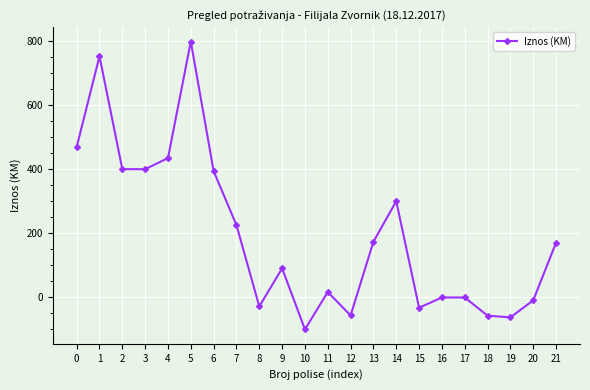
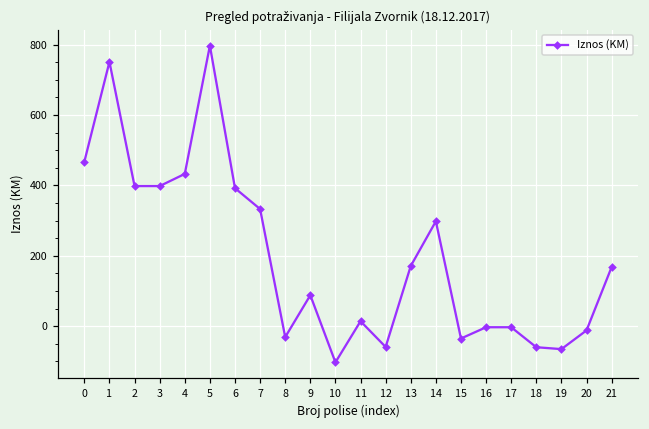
  {
    "0": 470,
    "1": 750,
    "2": 400,
    "3": 400,
    "4": 430,
    "5": 800,
    "6": 390,
-   "7": 220,
+   "7": 330,
    "8": -30,
    "9": 90,
    "10": -100,
    "11": 10,
    "12": -60,
    "13": 170,
    "14": 300,
    "15": -40,
    "16": 0,
    "17": 0,
    "18": -60,
    "19": -70,
    "20": -10,
    "21": 170
  }
